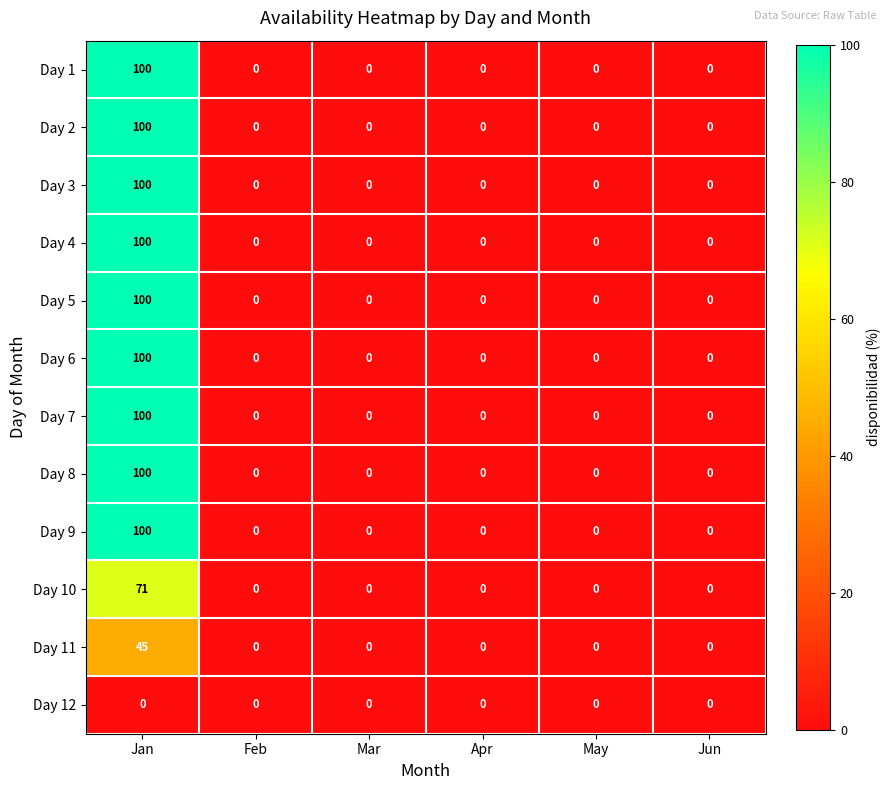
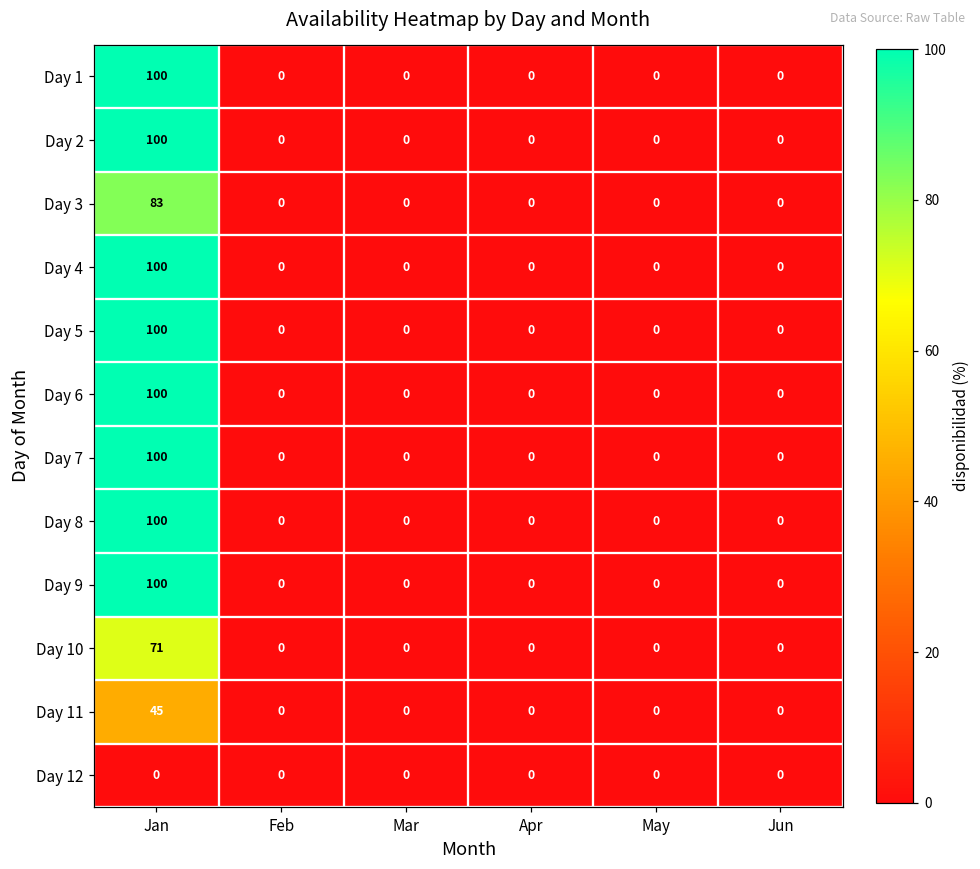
  {
    "Day 1": {
      "Jan": 100,
      "Feb": 0,
      "Mar": 0,
      "Apr": 0,
      "May": 0,
      "Jun": 0
    },
    "Day 2": {
      "Jan": 100,
      "Feb": 0,
      "Mar": 0,
      "Apr": 0,
      "May": 0,
      "Jun": 0
    },
    "Day 3": {
-     "Jan": 100,
+     "Jan": 83,
      "Feb": 0,
      "Mar": 0,
      "Apr": 0,
      "May": 0,
      "Jun": 0
    },
    "Day 4": {
      "Jan": 100,
      "Feb": 0,
      "Mar": 0,
      "Apr": 0,
      "May": 0,
      "Jun": 0
    },
    "Day 5": {
      "Jan": 100,
      "Feb": 0,
      "Mar": 0,
      "Apr": 0,
      "May": 0,
      "Jun": 0
    },
    "Day 6": {
      "Jan": 100,
      "Feb": 0,
      "Mar": 0,
      "Apr": 0,
      "May": 0,
      "Jun": 0
    },
    "Day 7": {
      "Jan": 100,
      "Feb": 0,
      "Mar": 0,
      "Apr": 0,
      "May": 0,
      "Jun": 0
    },
    "Day 8": {
      "Jan": 100,
      "Feb": 0,
      "Mar": 0,
      "Apr": 0,
      "May": 0,
      "Jun": 0
    },
    "Day 9": {
      "Jan": 100,
      "Feb": 0,
      "Mar": 0,
      "Apr": 0,
      "May": 0,
      "Jun": 0
    },
    "Day 10": {
      "Jan": 71,
      "Feb": 0,
      "Mar": 0,
      "Apr": 0,
      "May": 0,
      "Jun": 0
    },
    "Day 11": {
      "Jan": 45,
      "Feb": 0,
      "Mar": 0,
      "Apr": 0,
      "May": 0,
      "Jun": 0
    },
    "Day 12": {
      "Jan": 0,
      "Feb": 0,
      "Mar": 0,
      "Apr": 0,
      "May": 0,
      "Jun": 0
    }
  }
